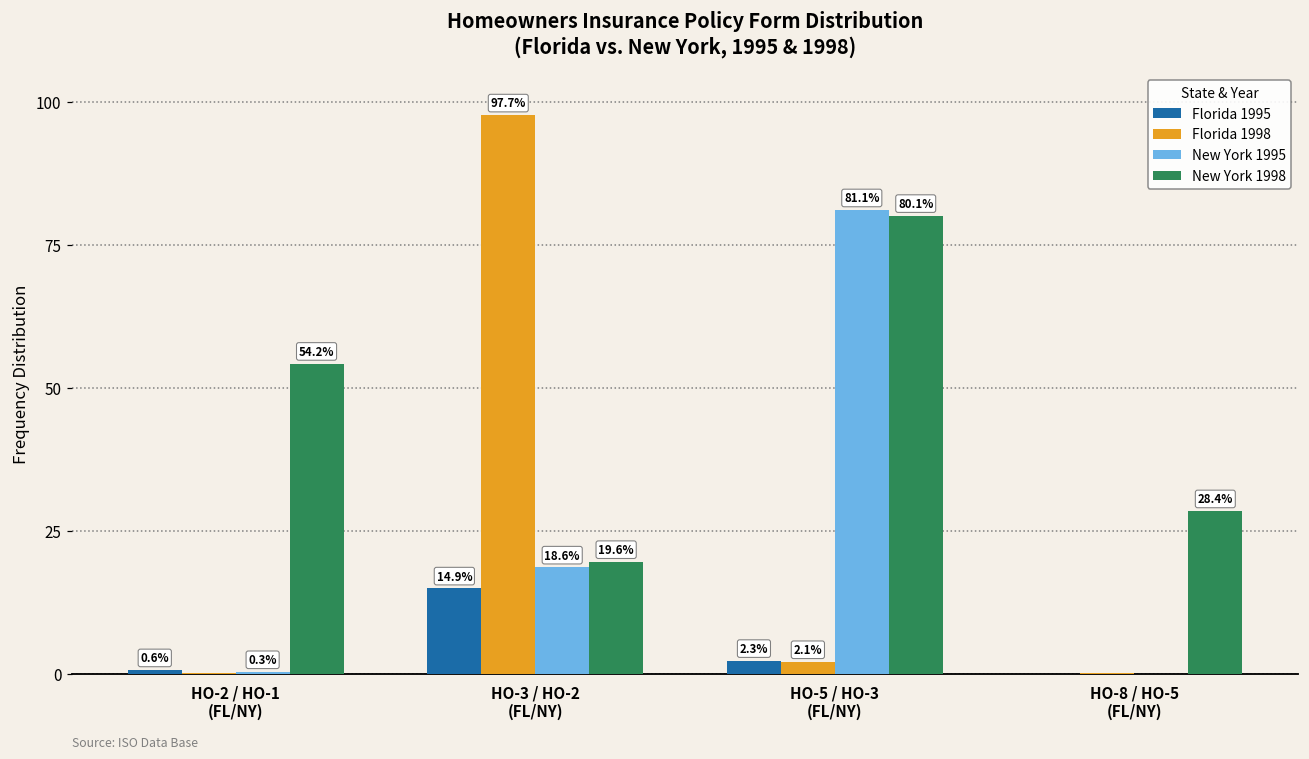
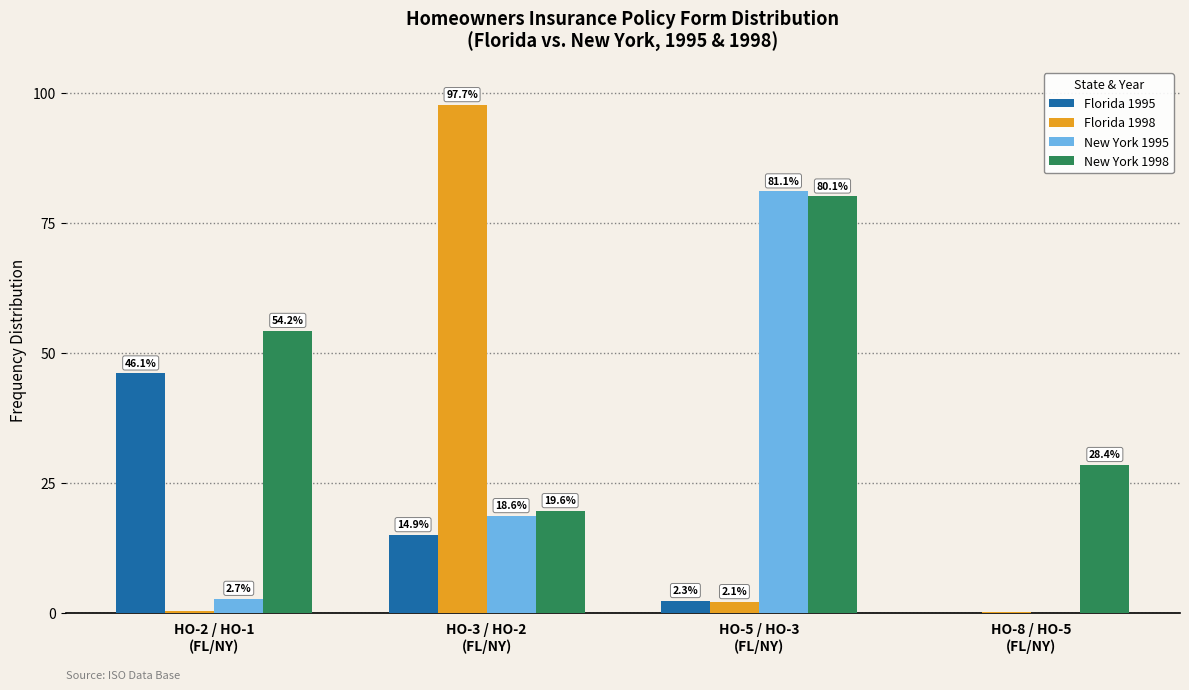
  {
    "Florida 1995": {
-     "HO-2 / HO-1 (FL/NY)": "0.6%"
+     "HO-2 / HO-1 (FL/NY)": "46.1%"
    },
    "New York 1995": {
-     "HO-2 / HO-1 (FL/NY)": "0.3%"
+     "HO-2 / HO-1 (FL/NY)": "2.7%"
    }
  }
